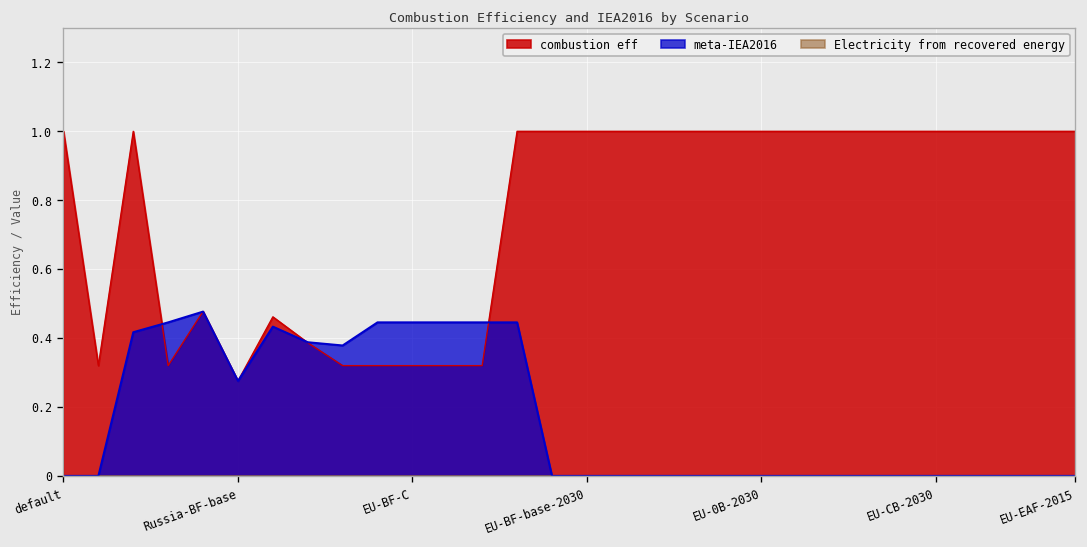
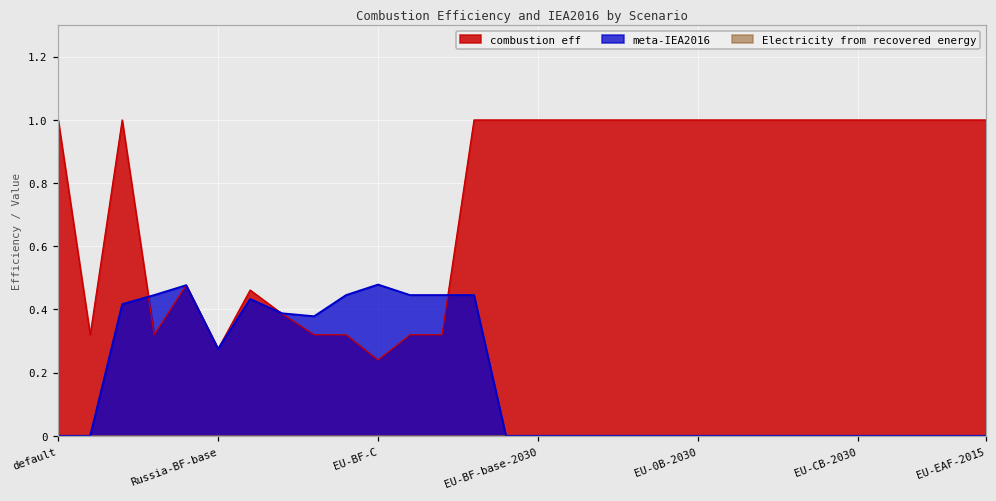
  {
    "combustion eff": {
      "default": 1.00,
-     "EU-BF-C": 0.32,
+     "EU-BF-C": 0.24,
      "EU-BF-base-2030": 1.00,
      "EU-0B-2030": 1.00,
      "EU-CB-2030": 1.00,
      "EU-EAF-2015": 1.00
    },
    "meta-IEA2016": {
-     "EU-BF-C": 0.45
+     "EU-BF-C": 0.48
    },
    "Electricity from recovered energy": {
      "Russia-BF-base": 0.00,
      "EU-BF-C": 0.00
    }
  }
